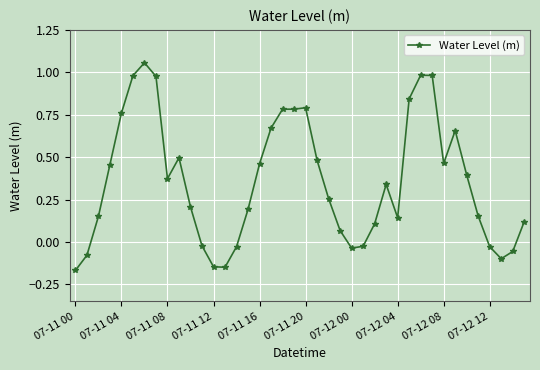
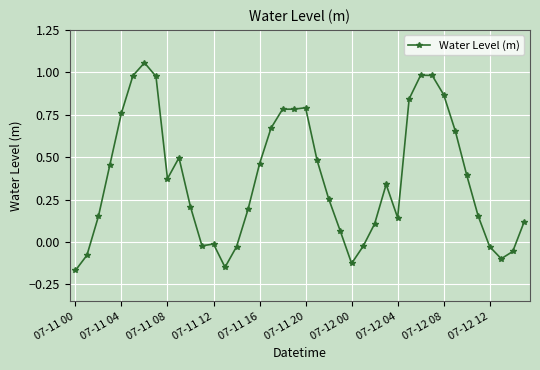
  {
    "07-11 00": -0.17,
    "07-11 04": 0.76,
    "07-11 08": 0.37,
-   "07-11 12": -0.15,
+   "07-11 12": -0.01,
    "07-11 16": 0.46,
    "07-11 20": 0.79,
-   "07-12 00": -0.04,
+   "07-12 00": -0.13,
    "07-12 04": 0.14,
-   "07-12 08": 0.46,
+   "07-12 08": 0.87,
    "07-12 12": -0.03
  }
